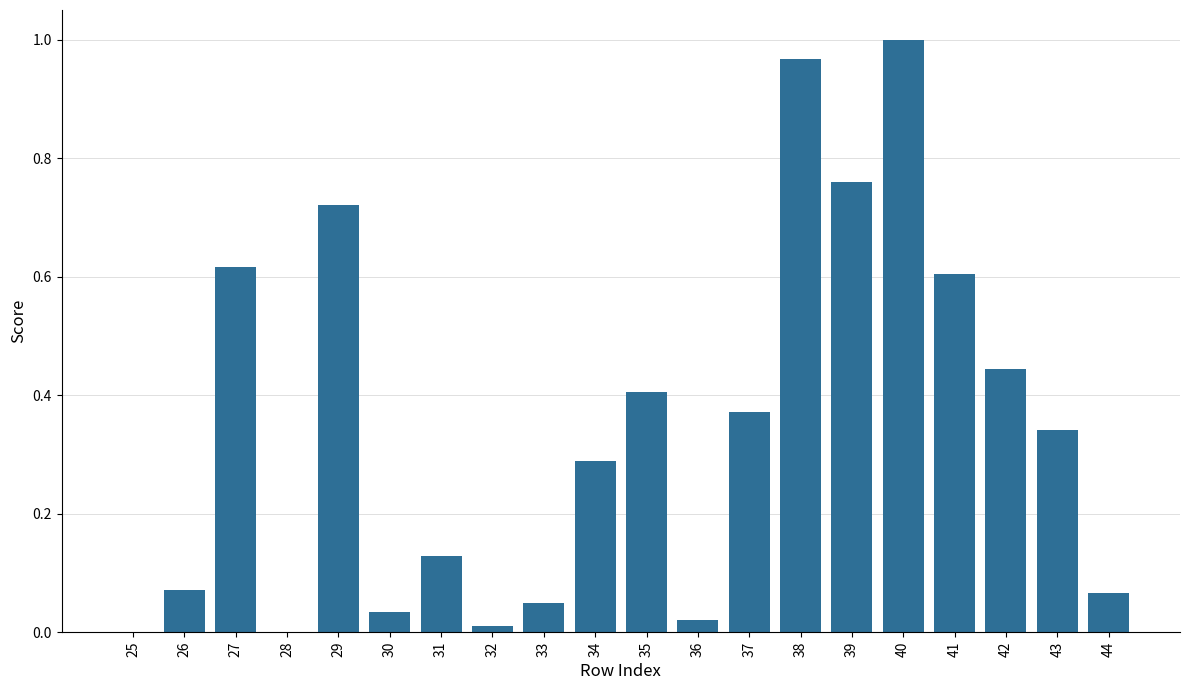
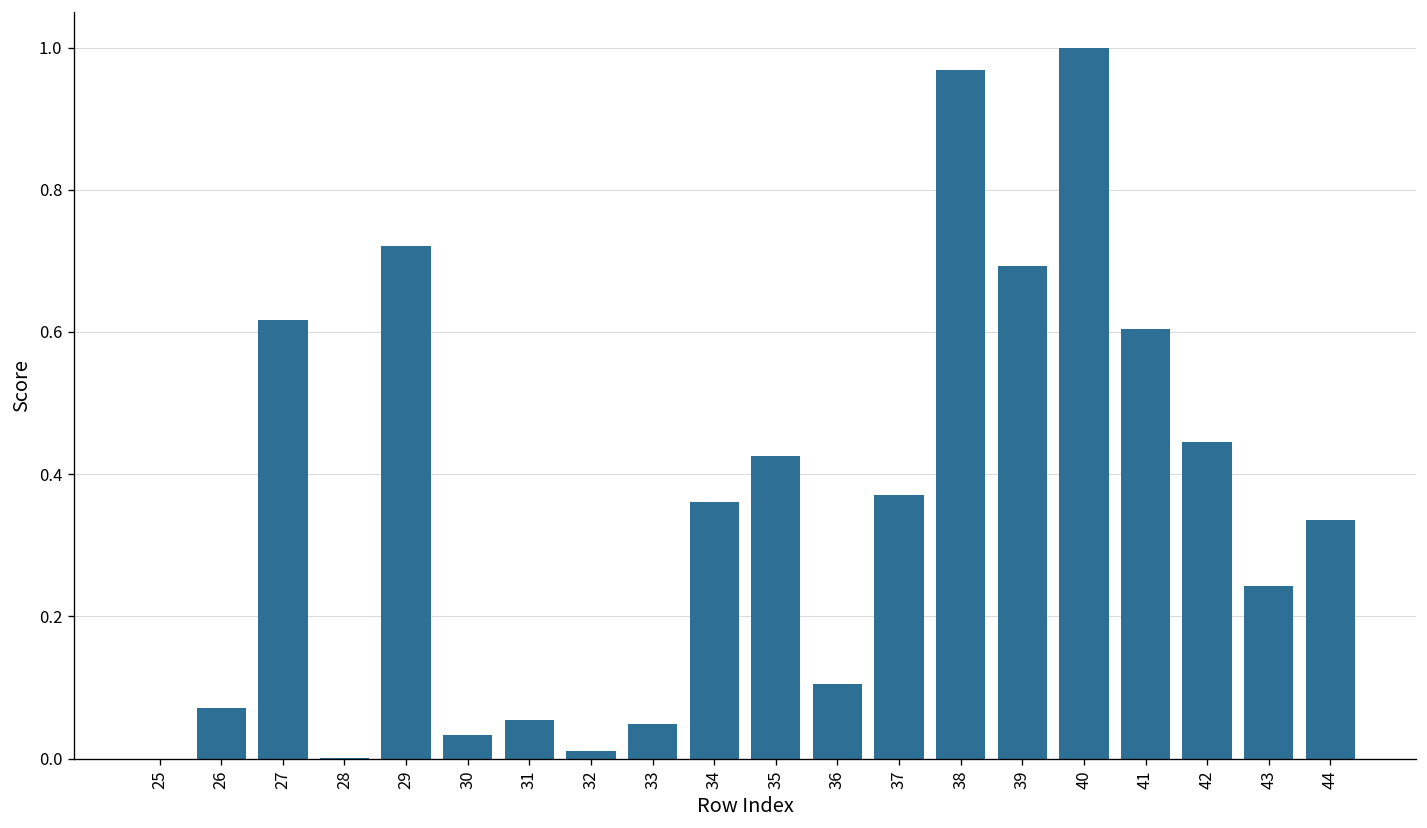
  {
    "25": 0.00,
    "26": 0.07,
    "27": 0.62,
    "29": 0.72,
    "30": 0.03,
-   "31": 0.13,
+   "31": 0.05,
    "32": 0.01,
    "33": 0.05,
-   "34": 0.29,
-   "35": 0.41,
-   "36": 0.02,
+   "34": 0.36,
+   "35": 0.43,
+   "36": 0.10,
    "37": 0.37,
    "38": 0.97,
-   "39": 0.76,
+   "39": 0.69,
    "40": 1.00,
    "41": 0.60,
    "42": 0.44,
-   "43": 0.34,
-   "44": 0.07
+   "43": 0.24,
+   "44": 0.34
  }
